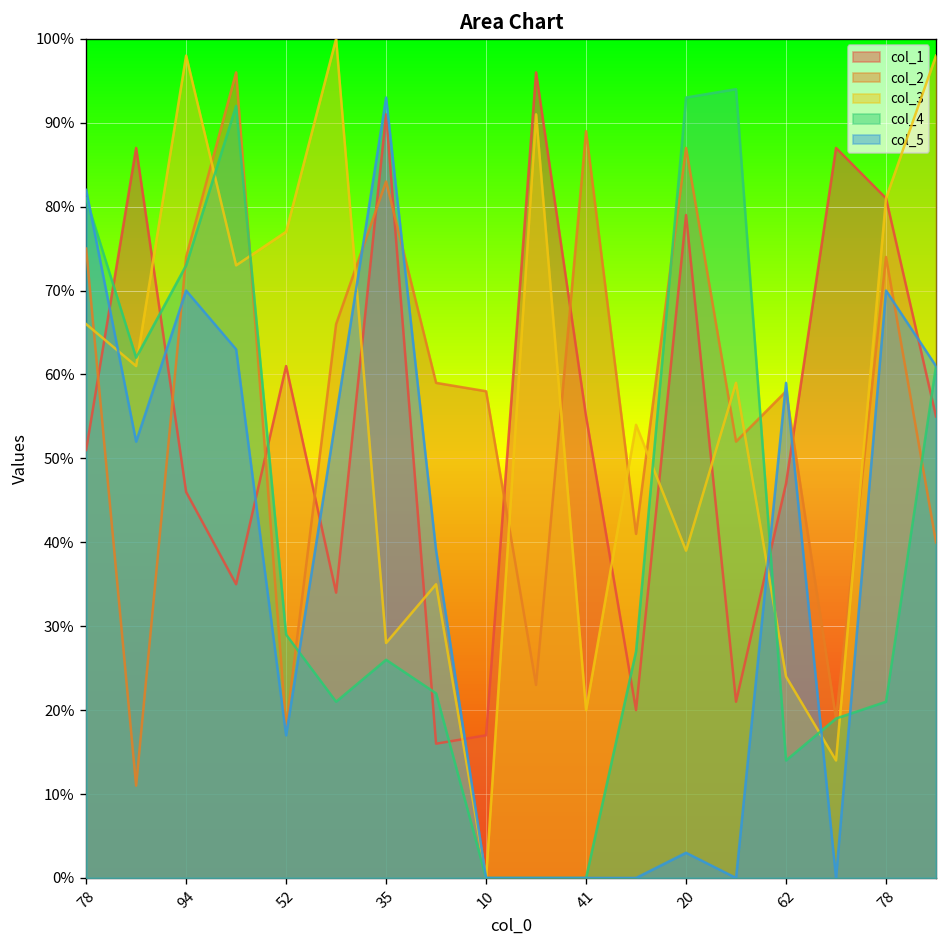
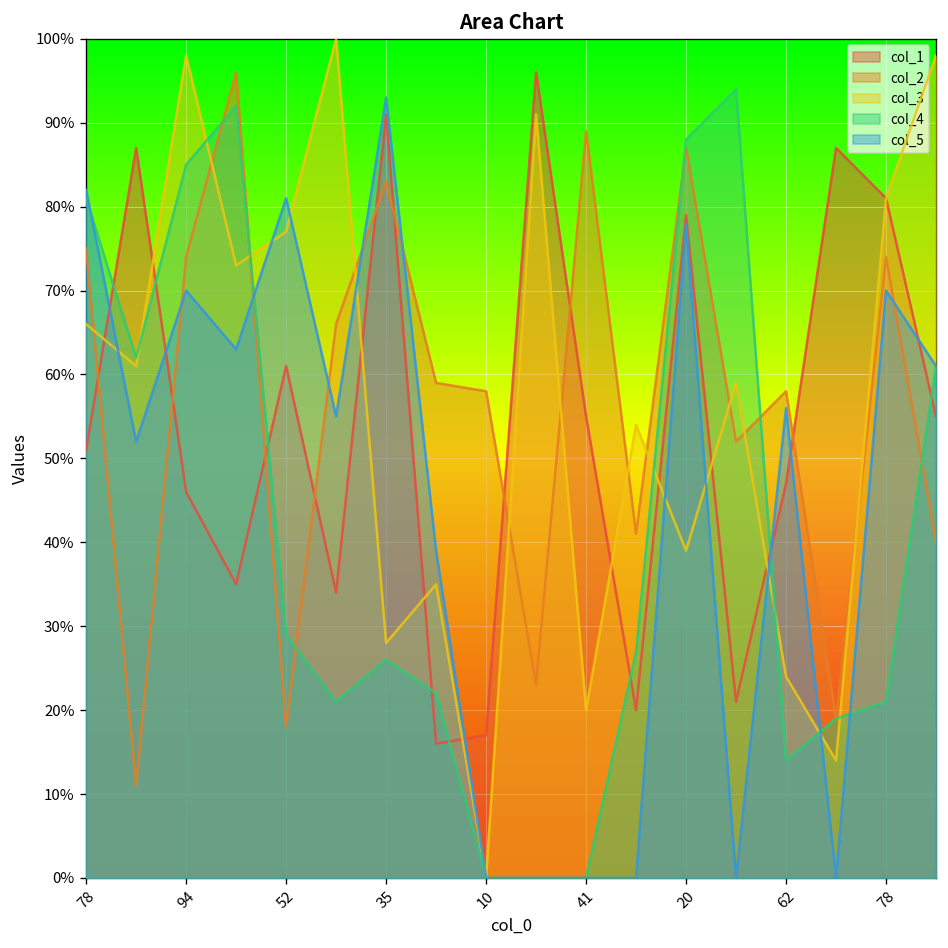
  {
    "col_4": {
-     "94": "73%",
+     "94": "85%",
      "52": "29%",
      "35": "26%",
-     "20": "93%",
+     "20": "88%",
      "62": "14%"
    },
    "col_5": {
      "94": "70%",
-     "52": "17%",
+     "52": "81%",
      "35": "93%",
-     "20": "3%",
-     "62": "59%"
+     "20": "78%",
+     "62": "56%"
    }
  }
